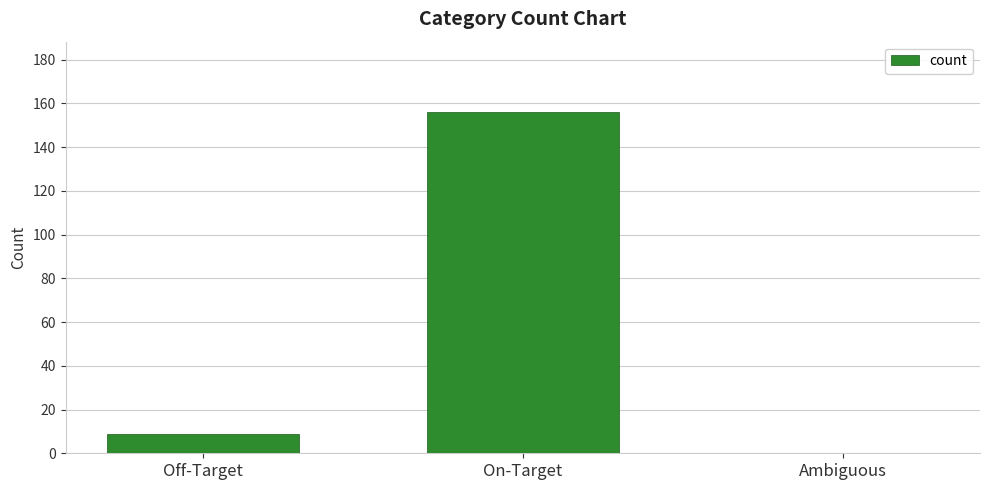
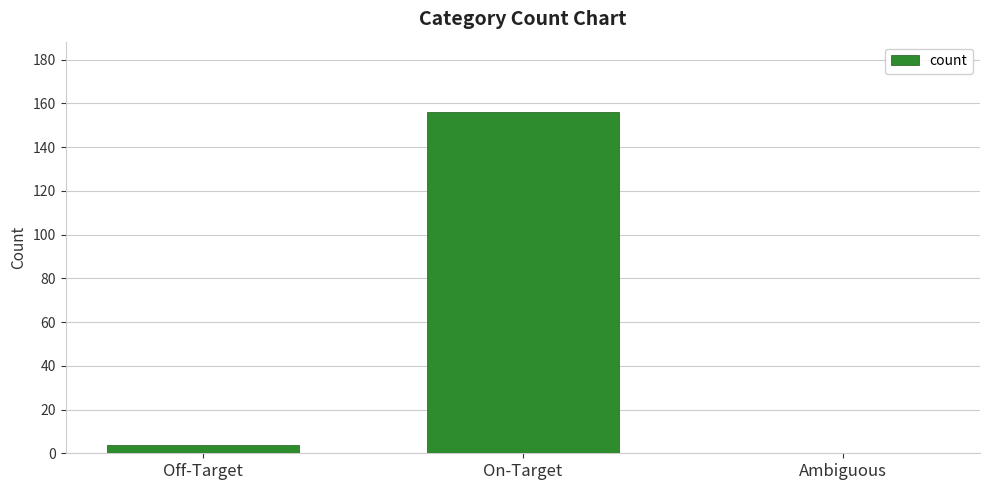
  {
-   "Off-Target": 9,
+   "Off-Target": 4,
    "On-Target": 156,
    "Ambiguous": 0
  }
